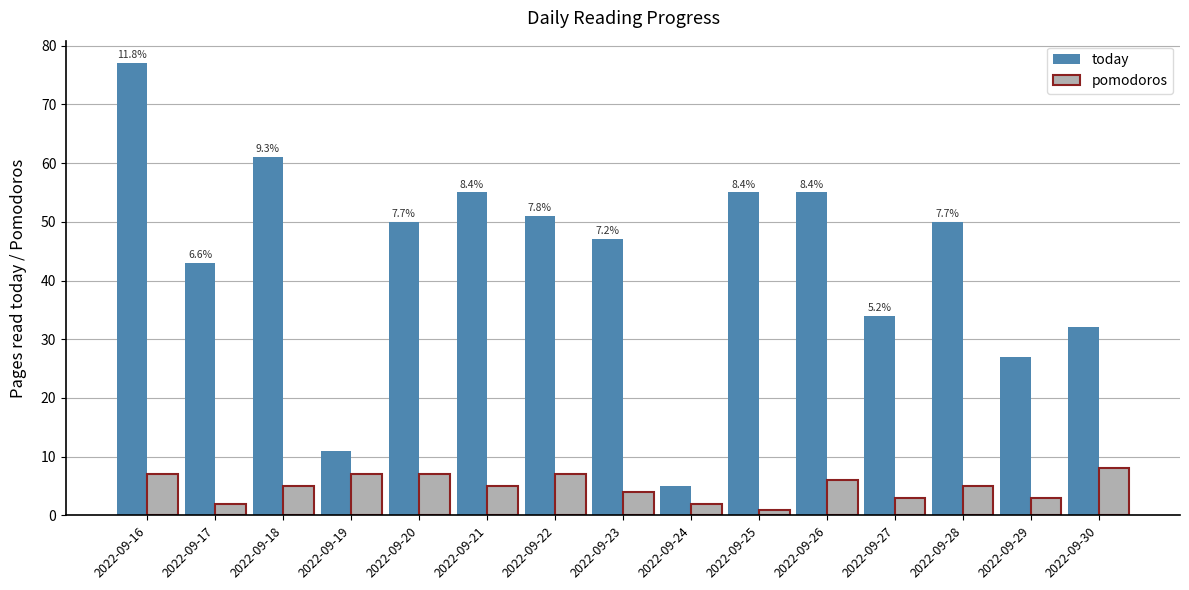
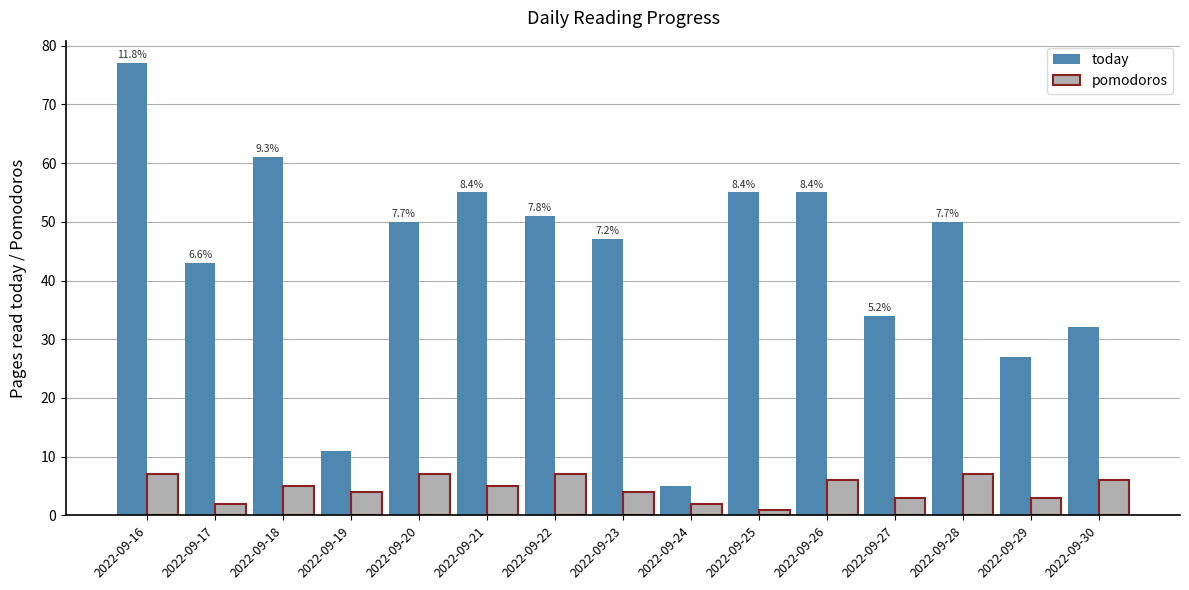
  {
    "today": {
      "2022-09-19": 11,
      "2022-09-24": 5,
      "2022-09-29": 27,
      "2022-09-30": 32
    },
    "pomodoros": {
      "2022-09-16": 7,
      "2022-09-17": 2,
      "2022-09-18": 5,
-     "2022-09-19": 7,
+     "2022-09-19": 4,
      "2022-09-20": 7,
      "2022-09-21": 5,
      "2022-09-22": 7,
      "2022-09-23": 4,
      "2022-09-24": 2,
      "2022-09-25": 1,
      "2022-09-26": 6,
      "2022-09-27": 3,
-     "2022-09-28": 5,
+     "2022-09-28": 7,
      "2022-09-29": 3,
-     "2022-09-30": 8
+     "2022-09-30": 6
    }
  }
